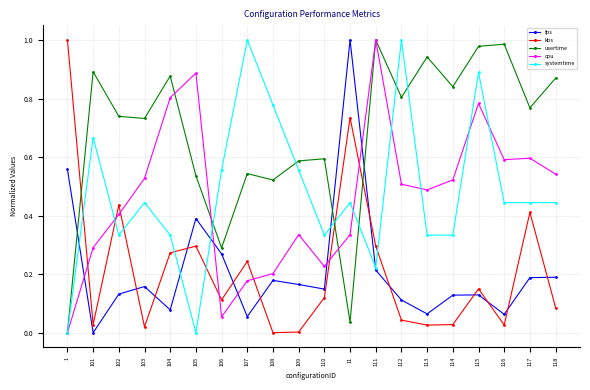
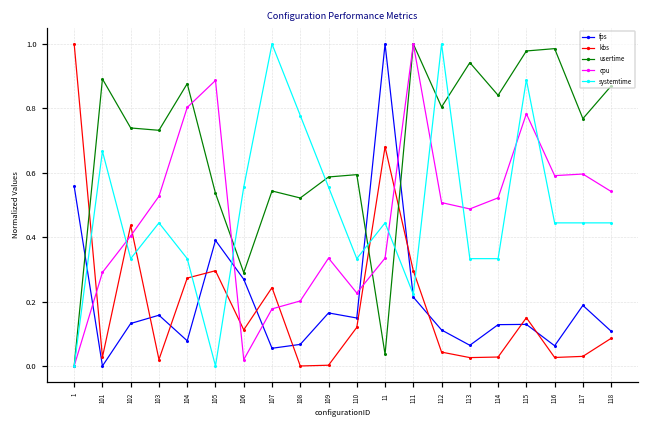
  {
    "fps": {
      "1": 0.56,
      "101": 0.00,
      "102": 0.13,
      "103": 0.16,
      "104": 0.08,
      "105": 0.39,
      "106": 0.27,
      "107": 0.05,
-     "108": 0.18,
+     "108": 0.07,
      "109": 0.16,
      "110": 0.15,
      "11": 1.00,
      "112": 0.11,
      "113": 0.06,
      "114": 0.13,
      "115": 0.13,
      "116": 0.06,
      "117": 0.19,
-     "118": 0.19
+     "118": 0.11
    },
    "kbs": {
      "1": 1.00,
      "101": 0.03,
      "102": 0.44,
      "103": 0.02,
      "104": 0.27,
      "105": 0.30,
      "106": 0.11,
      "107": 0.24,
      "108": 0.00,
      "109": 0.00,
      "110": 0.12,
-     "11": 0.73,
+     "11": 0.68,
      "111": 0.30,
      "112": 0.04,
      "113": 0.03,
      "114": 0.03,
      "115": 0.15,
      "116": 0.03,
-     "117": 0.41,
+     "117": 0.03,
      "118": 0.09
    },
    "usertime": {
      "101": 0.89,
      "102": 0.74,
      "103": 0.73,
      "104": 0.88,
      "105": 0.54,
      "106": 0.29,
      "107": 0.54,
      "108": 0.52,
      "109": 0.59,
      "110": 0.59,
      "11": 0.04,
      "112": 0.80,
      "113": 0.94,
      "114": 0.84,
      "115": 0.98,
      "116": 0.99,
      "117": 0.77,
      "118": 0.87
    },
    "cpu": {
      "101": 0.29,
      "102": 0.40,
      "103": 0.53,
      "104": 0.80,
      "105": 0.89,
-     "106": 0.05,
+     "106": 0.02,
      "107": 0.18,
      "108": 0.20,
      "109": 0.33,
      "110": 0.23,
      "11": 0.33,
      "112": 0.51,
      "113": 0.49,
      "114": 0.52,
      "115": 0.78,
      "116": 0.59,
      "117": 0.60,
      "118": 0.54
    },
    "systemtime": {
      "101": 0.67,
      "102": 0.33,
      "103": 0.44,
      "104": 0.33,
      "105": 0.00,
      "106": 0.56,
      "107": 1.00,
      "108": 0.78,
      "109": 0.56,
      "110": 0.33,
      "11": 0.44,
      "112": 1.00,
      "113": 0.33,
      "114": 0.33,
      "115": 0.89,
      "116": 0.44,
      "117": 0.44,
      "118": 0.44
    }
  }
